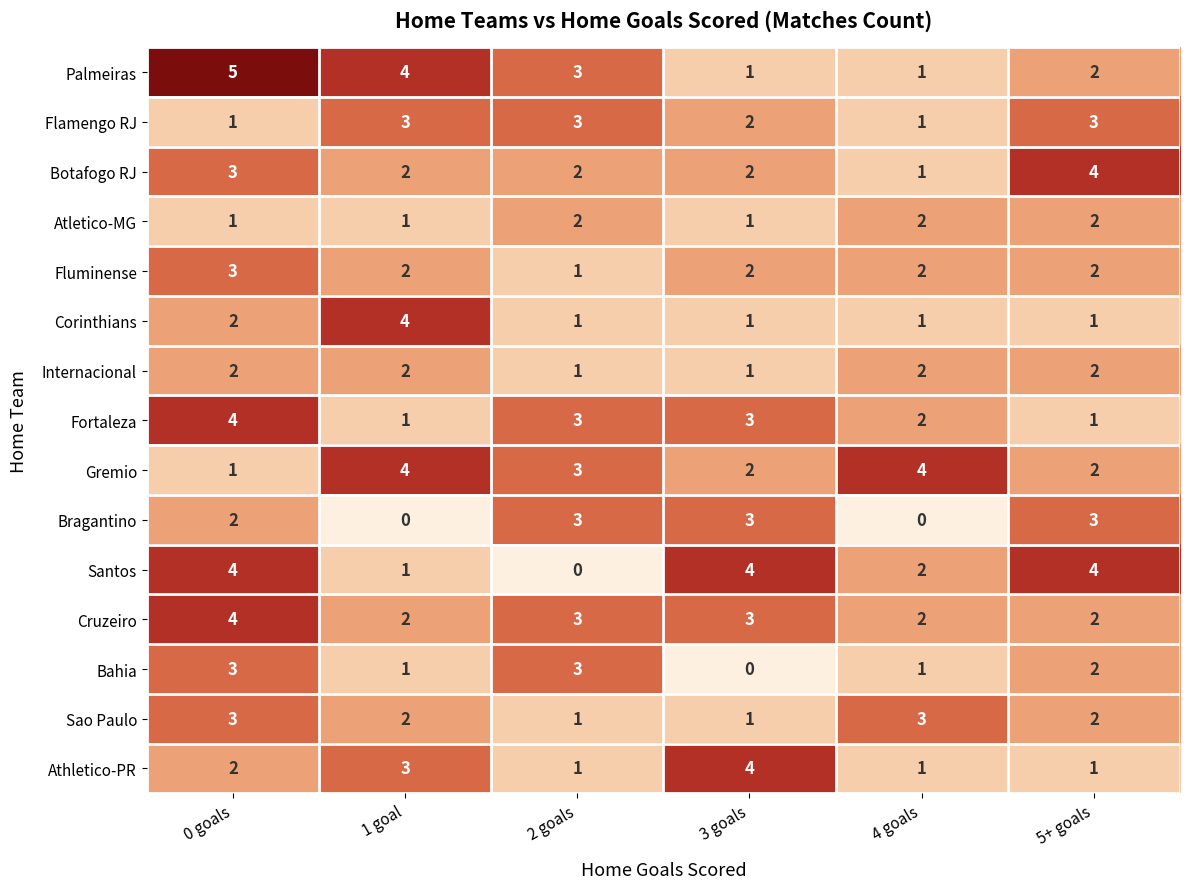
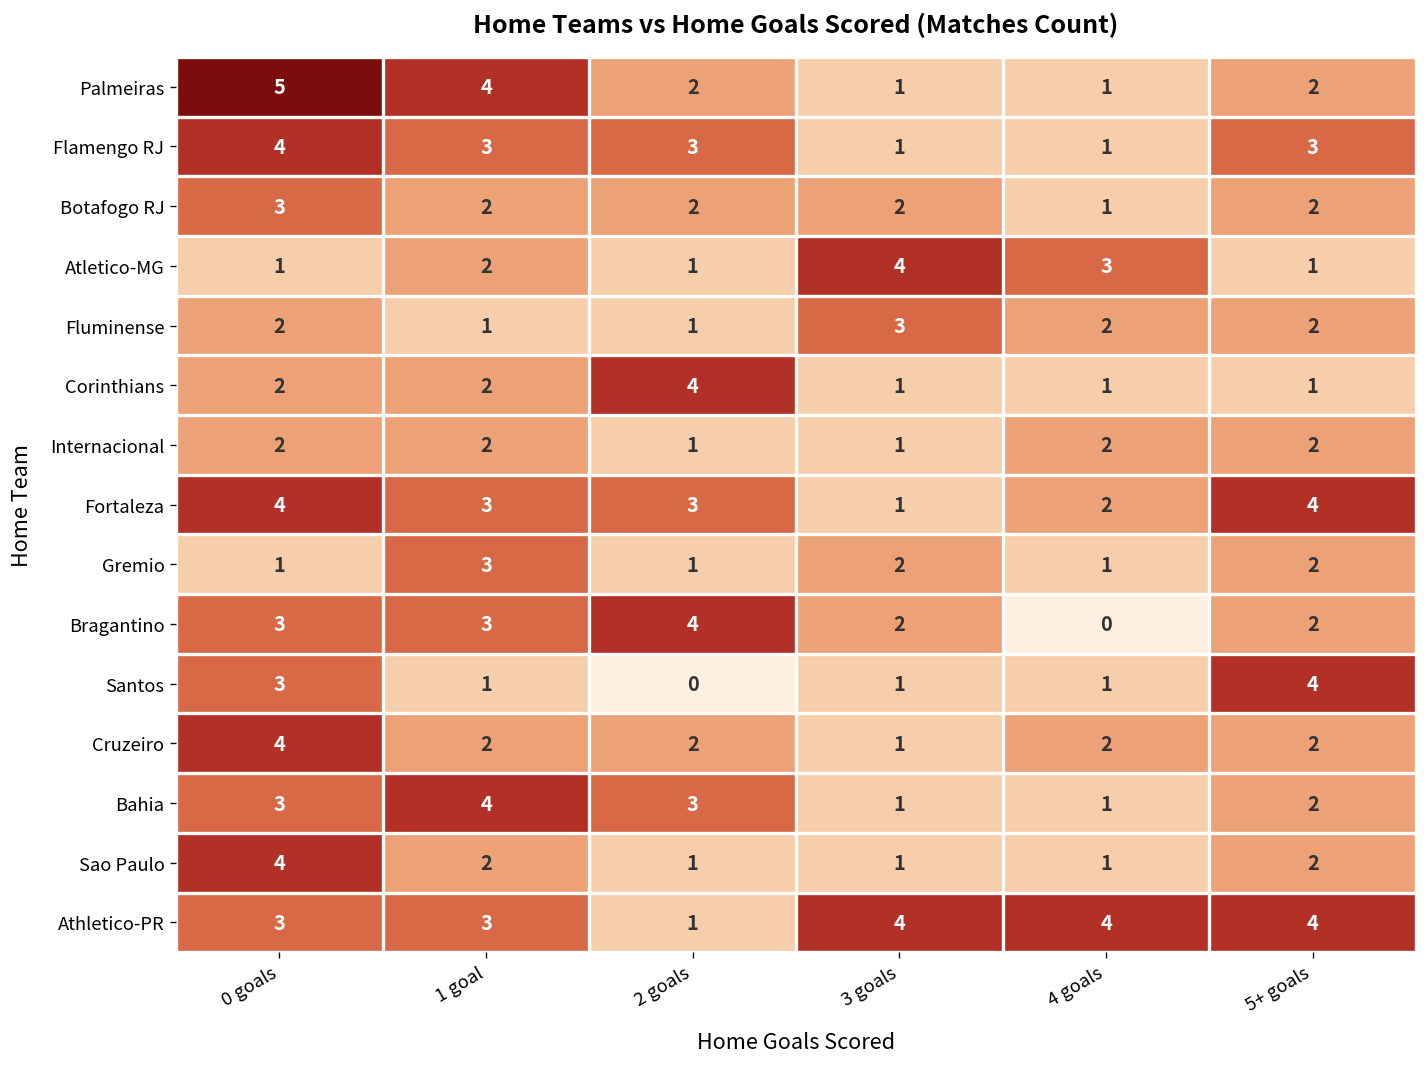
  {
    "Palmeiras": {
      "0 goals": 5,
      "1 goal": 4,
-     "2 goals": 3,
+     "2 goals": 2,
      "3 goals": 1,
      "4 goals": 1,
      "5+ goals": 2
    },
    "Flamengo RJ": {
-     "0 goals": 1,
+     "0 goals": 4,
      "1 goal": 3,
      "2 goals": 3,
-     "3 goals": 2,
+     "3 goals": 1,
      "4 goals": 1,
      "5+ goals": 3
    },
    "Botafogo RJ": {
      "0 goals": 3,
      "1 goal": 2,
      "2 goals": 2,
      "3 goals": 2,
      "4 goals": 1,
-     "5+ goals": 4
+     "5+ goals": 2
    },
    "Atletico-MG": {
      "0 goals": 1,
-     "1 goal": 1,
-     "2 goals": 2,
-     "3 goals": 1,
-     "4 goals": 2,
-     "5+ goals": 2
+     "1 goal": 2,
+     "2 goals": 1,
+     "3 goals": 4,
+     "4 goals": 3,
+     "5+ goals": 1
    },
    "Fluminense": {
-     "0 goals": 3,
-     "1 goal": 2,
+     "0 goals": 2,
+     "1 goal": 1,
      "2 goals": 1,
-     "3 goals": 2,
+     "3 goals": 3,
      "4 goals": 2,
      "5+ goals": 2
    },
    "Corinthians": {
      "0 goals": 2,
-     "1 goal": 4,
-     "2 goals": 1,
+     "1 goal": 2,
+     "2 goals": 4,
      "3 goals": 1,
      "4 goals": 1,
      "5+ goals": 1
    },
    "Internacional": {
      "0 goals": 2,
      "1 goal": 2,
      "2 goals": 1,
      "3 goals": 1,
      "4 goals": 2,
      "5+ goals": 2
    },
    "Fortaleza": {
      "0 goals": 4,
-     "1 goal": 1,
+     "1 goal": 3,
      "2 goals": 3,
-     "3 goals": 3,
+     "3 goals": 1,
      "4 goals": 2,
-     "5+ goals": 1
+     "5+ goals": 4
    },
    "Gremio": {
      "0 goals": 1,
-     "1 goal": 4,
-     "2 goals": 3,
+     "1 goal": 3,
+     "2 goals": 1,
      "3 goals": 2,
-     "4 goals": 4,
+     "4 goals": 1,
      "5+ goals": 2
    },
    "Bragantino": {
-     "0 goals": 2,
-     "1 goal": 0,
-     "2 goals": 3,
-     "3 goals": 3,
+     "0 goals": 3,
+     "1 goal": 3,
+     "2 goals": 4,
+     "3 goals": 2,
      "4 goals": 0,
-     "5+ goals": 3
+     "5+ goals": 2
    },
    "Santos": {
-     "0 goals": 4,
+     "0 goals": 3,
      "1 goal": 1,
      "2 goals": 0,
-     "3 goals": 4,
-     "4 goals": 2,
+     "3 goals": 1,
+     "4 goals": 1,
      "5+ goals": 4
    },
    "Cruzeiro": {
      "0 goals": 4,
      "1 goal": 2,
-     "2 goals": 3,
-     "3 goals": 3,
+     "2 goals": 2,
+     "3 goals": 1,
      "4 goals": 2,
      "5+ goals": 2
    },
    "Bahia": {
      "0 goals": 3,
-     "1 goal": 1,
+     "1 goal": 4,
      "2 goals": 3,
-     "3 goals": 0,
+     "3 goals": 1,
      "4 goals": 1,
      "5+ goals": 2
    },
    "Sao Paulo": {
-     "0 goals": 3,
+     "0 goals": 4,
      "1 goal": 2,
      "2 goals": 1,
      "3 goals": 1,
-     "4 goals": 3,
+     "4 goals": 1,
      "5+ goals": 2
    },
    "Athletico-PR": {
-     "0 goals": 2,
+     "0 goals": 3,
      "1 goal": 3,
      "2 goals": 1,
      "3 goals": 4,
-     "4 goals": 1,
-     "5+ goals": 1
+     "4 goals": 4,
+     "5+ goals": 4
    }
  }
